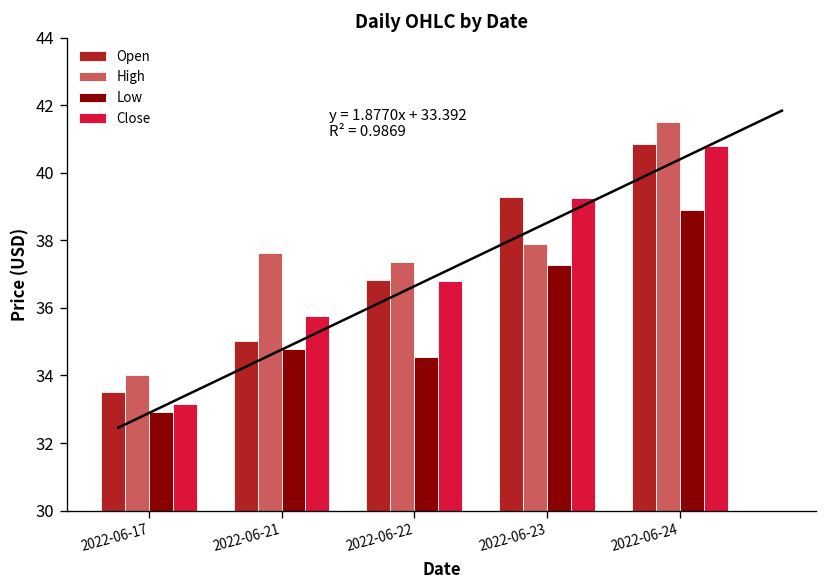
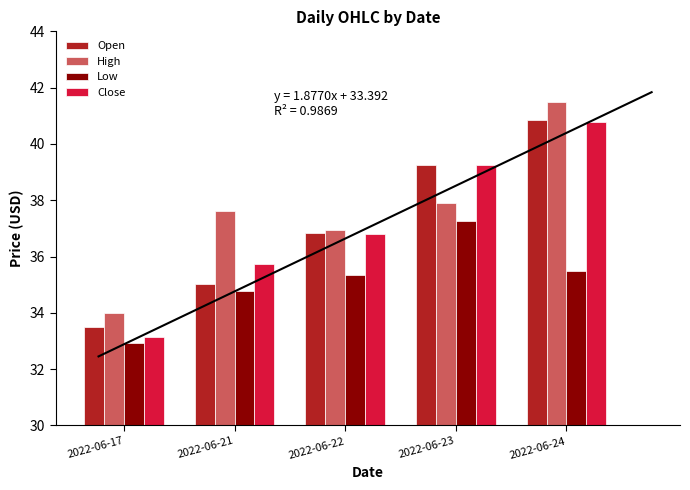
  {
    "High": {
      "2022-06-17": 34.0,
      "2022-06-21": 37.6,
-     "2022-06-22": 37.4,
+     "2022-06-22": 36.9,
      "2022-06-23": 37.9,
      "2022-06-24": 41.5
    },
    "Low": {
      "2022-06-17": 32.9,
      "2022-06-21": 34.8,
-     "2022-06-22": 34.6,
+     "2022-06-22": 35.4,
      "2022-06-23": 37.3,
-     "2022-06-24": 38.9
+     "2022-06-24": 35.5
    }
  }
